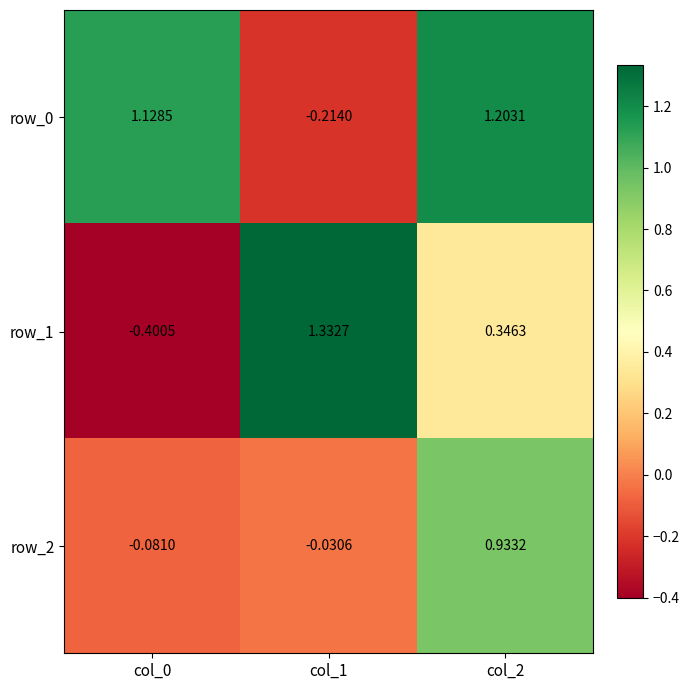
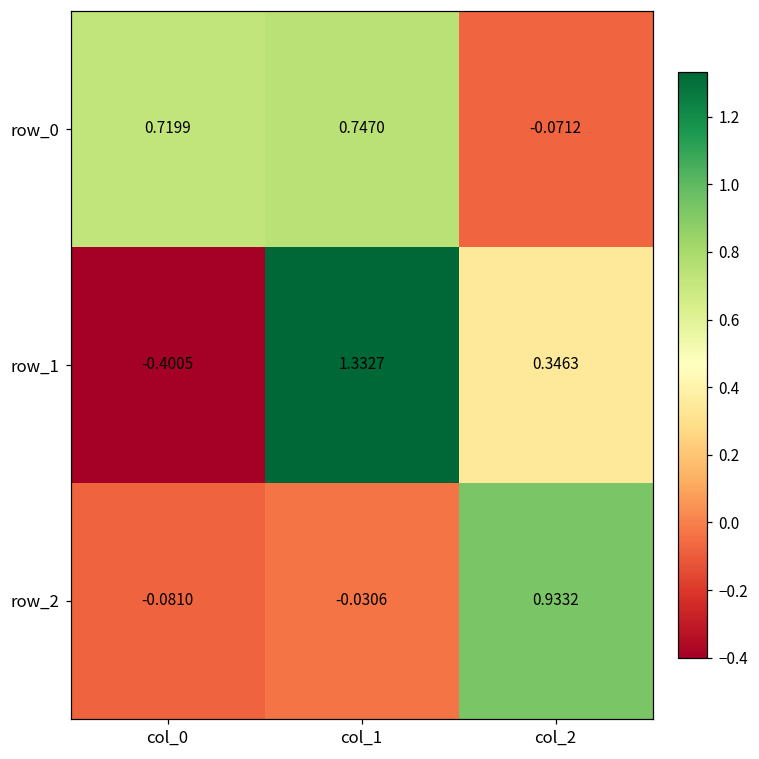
  {
    "row_0": {
-     "col_0": 1.1285,
-     "col_1": -0.2140,
-     "col_2": 1.2031
+     "col_0": 0.7199,
+     "col_1": 0.7470,
+     "col_2": -0.0712
    },
    "row_1": {
      "col_0": -0.4005,
      "col_1": 1.3327,
      "col_2": 0.3463
    },
    "row_2": {
      "col_0": -0.0810,
      "col_1": -0.0306,
      "col_2": 0.9332
    }
  }
